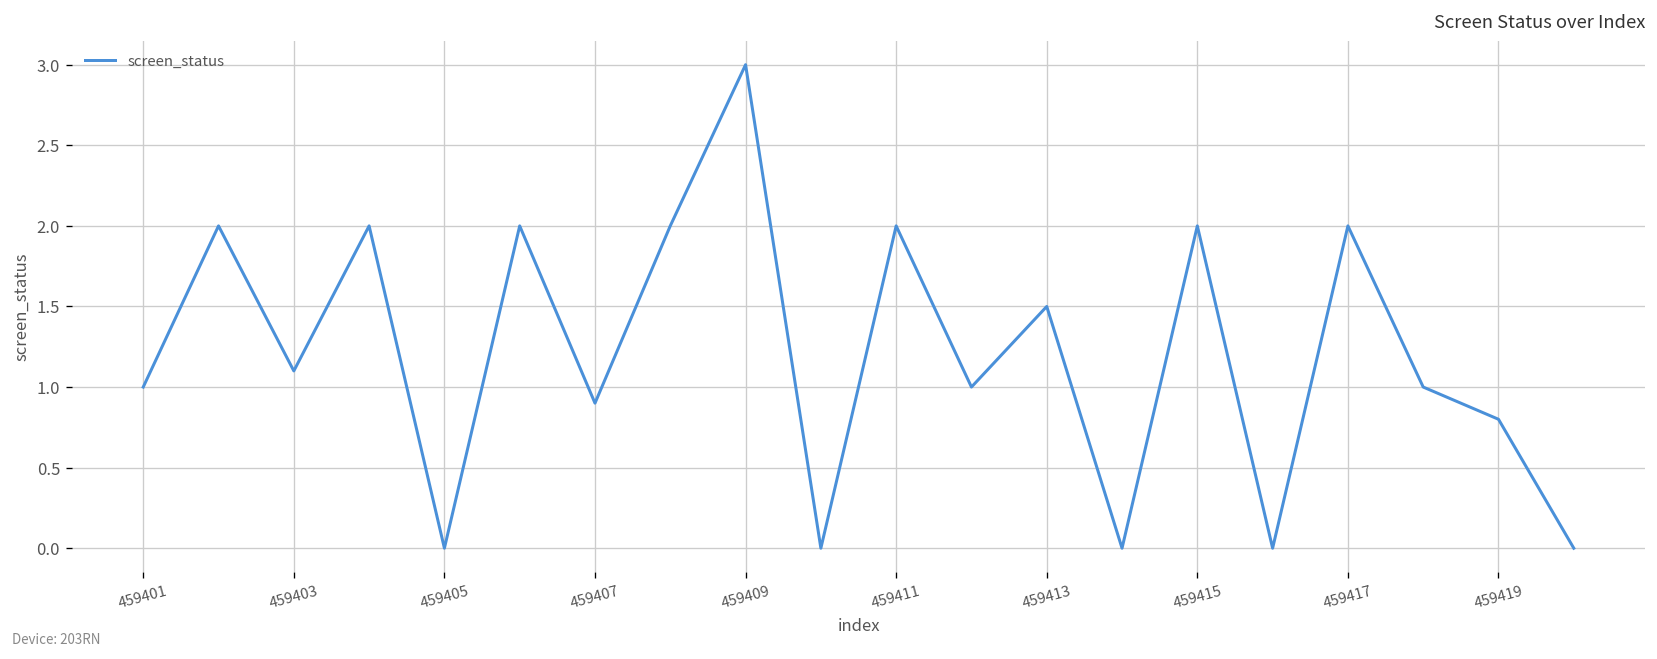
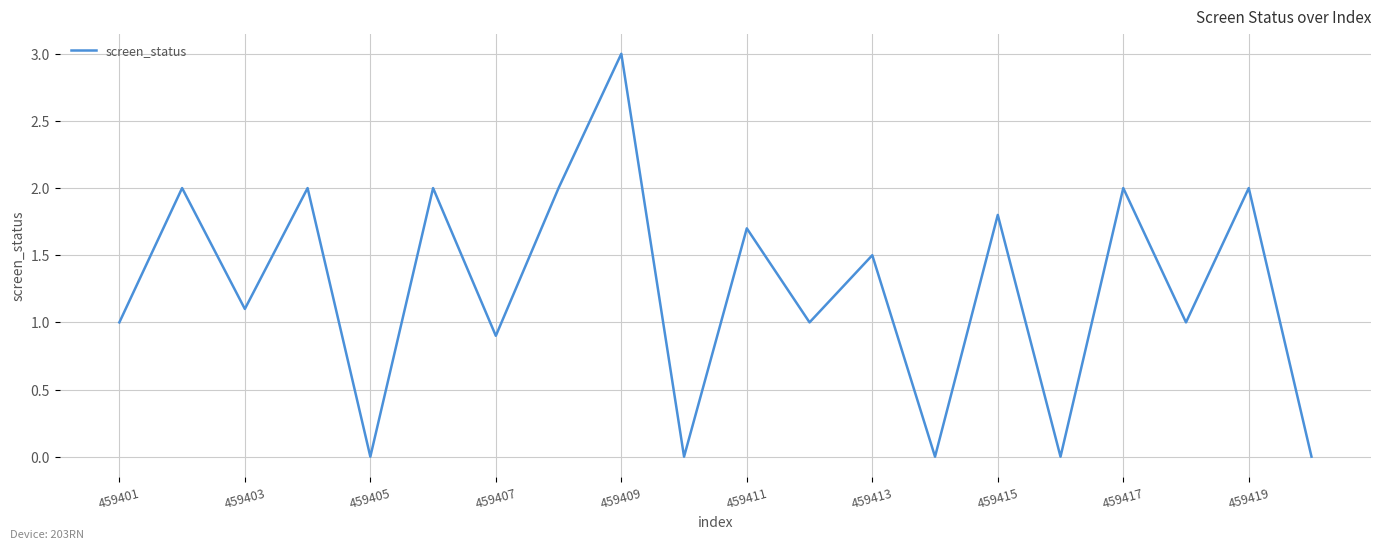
  {
    "459401": 1.0,
    "459403": 1.1,
    "459405": 0.0,
    "459407": 0.9,
    "459409": 3.0,
-   "459411": 2.0,
+   "459411": 1.7,
    "459413": 1.5,
-   "459415": 2.0,
+   "459415": 1.8,
    "459417": 2.0,
-   "459419": 0.8
+   "459419": 2.0
  }
